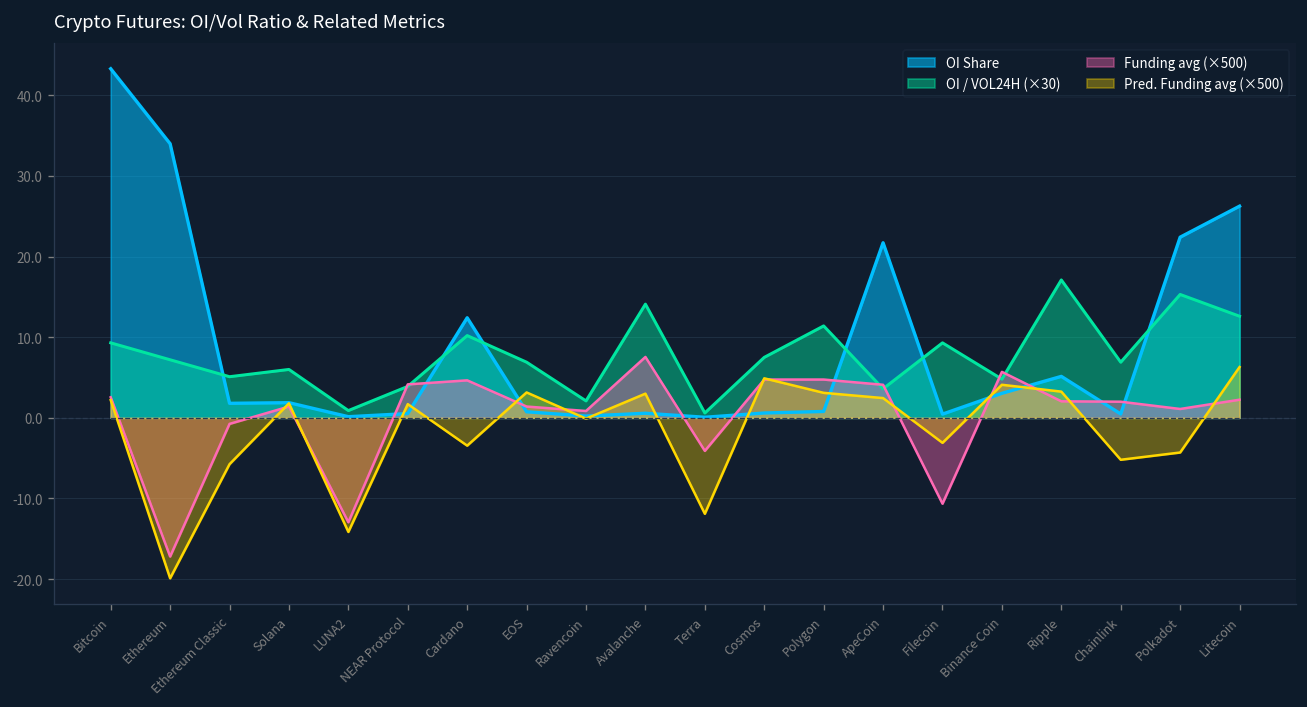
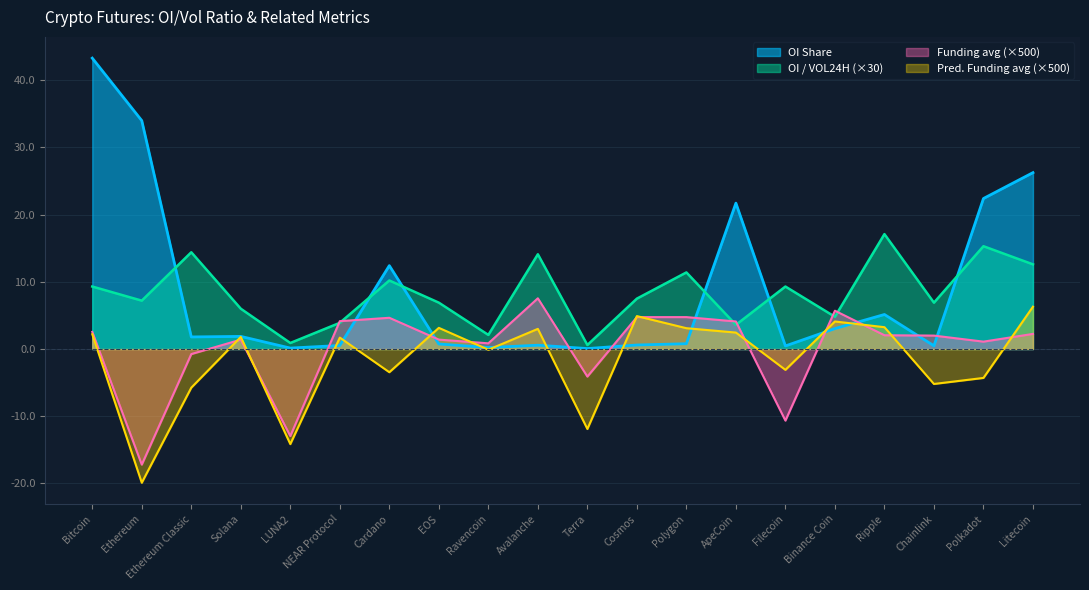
  {
    "OI Share": {
      "Bitcoin": 43,
      "Ethereum": 34,
      "Ethereum Classic": 2,
      "NEAR Protocol": 1,
      "Cardano": 12,
      "EOS": 1,
      "Avalanche": 1,
      "Cosmos": 1,
      "Polygon": 1,
      "ApeCoin": 22,
      "Filecoin": 0,
      "Binance Coin": 3,
      "Ripple": 5,
      "Chainlink": 0,
      "Polkadot": 22,
      "Litecoin": 26
    },
    "OI / VOL24H (×30)": {
      "Bitcoin": 9,
      "Ethereum": 7,
-     "Ethereum Classic": 5,
+     "Ethereum Classic": 14,
      "Solana": 6,
      "LUNA2": 1,
      "Cardano": 10,
      "EOS": 7,
      "Ravencoin": 2,
      "Avalanche": 14,
      "Terra": 1,
      "Cosmos": 8,
      "Polygon": 11,
      "ApeCoin": 4,
      "Filecoin": 9,
      "Binance Coin": 5,
      "Ripple": 17,
      "Chainlink": 7,
      "Polkadot": 15,
      "Litecoin": 13
    }
  }
